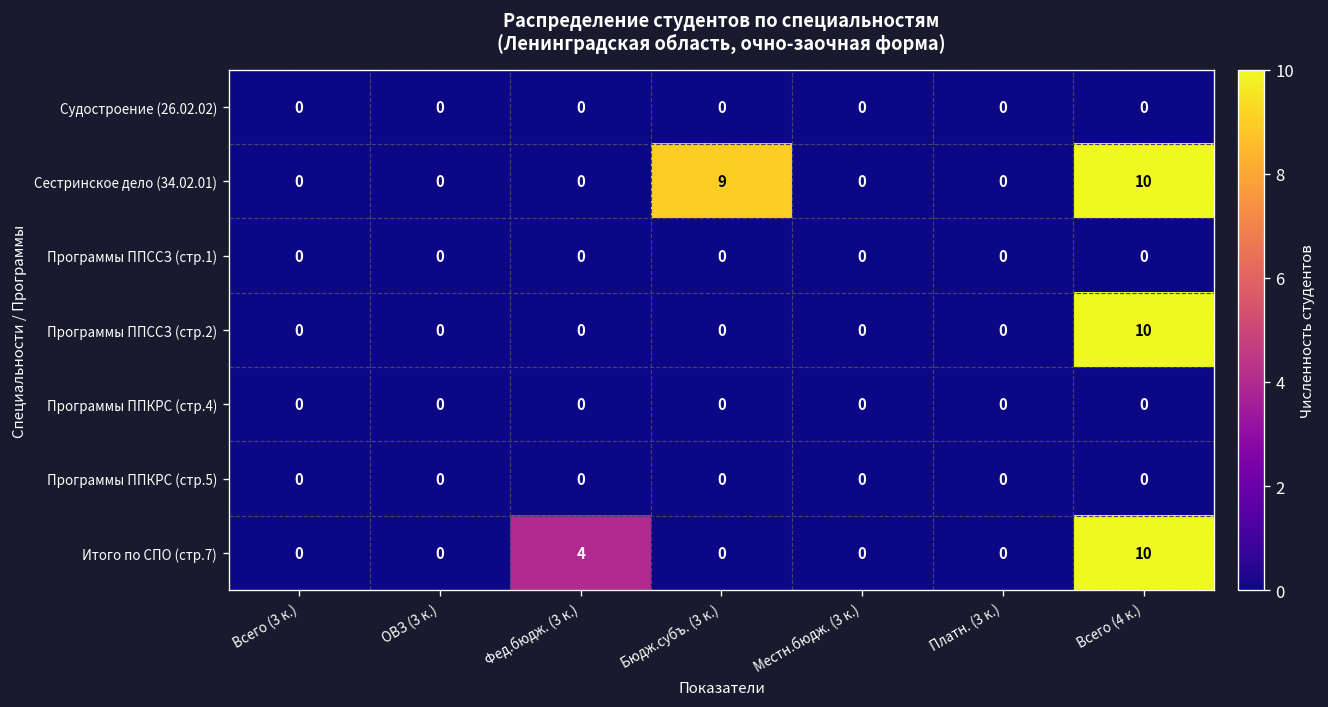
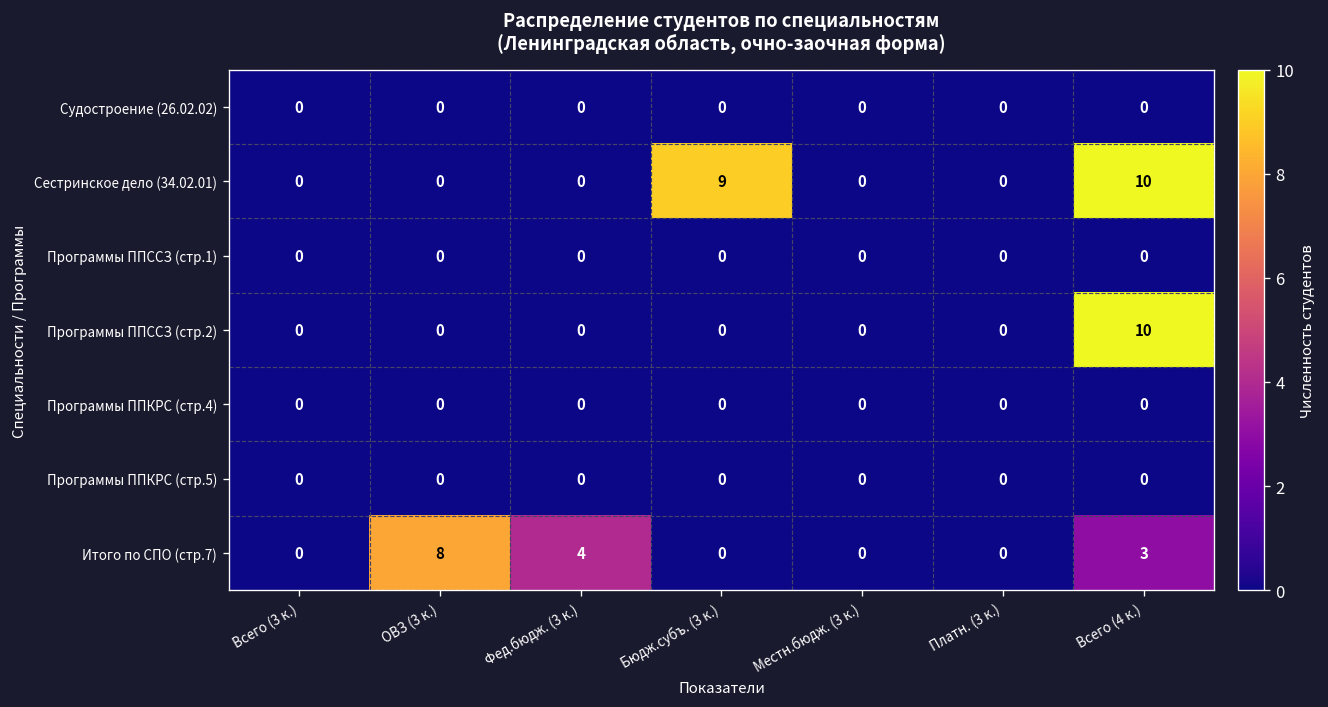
  {
    "Судостроение (26.02.02)": {
      "Всего (3 к.)": 0,
      "ОВЗ (3 к.)": 0,
      "Фед.бюдж. (3 к.)": 0,
      "Бюдж.субъ. (3 к.)": 0,
      "Местн.бюдж. (3 к.)": 0,
      "Платн. (3 к.)": 0,
      "Всего (4 к.)": 0
    },
    "Сестринское дело (34.02.01)": {
      "Всего (3 к.)": 0,
      "ОВЗ (3 к.)": 0,
      "Фед.бюдж. (3 к.)": 0,
      "Бюдж.субъ. (3 к.)": 9,
      "Местн.бюдж. (3 к.)": 0,
      "Платн. (3 к.)": 0,
      "Всего (4 к.)": 10
    },
    "Программы ППССЗ (стр.1)": {
      "Всего (3 к.)": 0,
      "ОВЗ (3 к.)": 0,
      "Фед.бюдж. (3 к.)": 0,
      "Бюдж.субъ. (3 к.)": 0,
      "Местн.бюдж. (3 к.)": 0,
      "Платн. (3 к.)": 0,
      "Всего (4 к.)": 0
    },
    "Программы ППССЗ (стр.2)": {
      "Всего (3 к.)": 0,
      "ОВЗ (3 к.)": 0,
      "Фед.бюдж. (3 к.)": 0,
      "Бюдж.субъ. (3 к.)": 0,
      "Местн.бюдж. (3 к.)": 0,
      "Платн. (3 к.)": 0,
      "Всего (4 к.)": 10
    },
    "Программы ППКРС (стр.4)": {
      "Всего (3 к.)": 0,
      "ОВЗ (3 к.)": 0,
      "Фед.бюдж. (3 к.)": 0,
      "Бюдж.субъ. (3 к.)": 0,
      "Местн.бюдж. (3 к.)": 0,
      "Платн. (3 к.)": 0,
      "Всего (4 к.)": 0
    },
    "Программы ППКРС (стр.5)": {
      "Всего (3 к.)": 0,
      "ОВЗ (3 к.)": 0,
      "Фед.бюдж. (3 к.)": 0,
      "Бюдж.субъ. (3 к.)": 0,
      "Местн.бюдж. (3 к.)": 0,
      "Платн. (3 к.)": 0,
      "Всего (4 к.)": 0
    },
    "Итого по СПО (стр.7)": {
      "Всего (3 к.)": 0,
-     "ОВЗ (3 к.)": 0,
+     "ОВЗ (3 к.)": 8,
      "Фед.бюдж. (3 к.)": 4,
      "Бюдж.субъ. (3 к.)": 0,
      "Местн.бюдж. (3 к.)": 0,
      "Платн. (3 к.)": 0,
-     "Всего (4 к.)": 10
+     "Всего (4 к.)": 3
    }
  }
